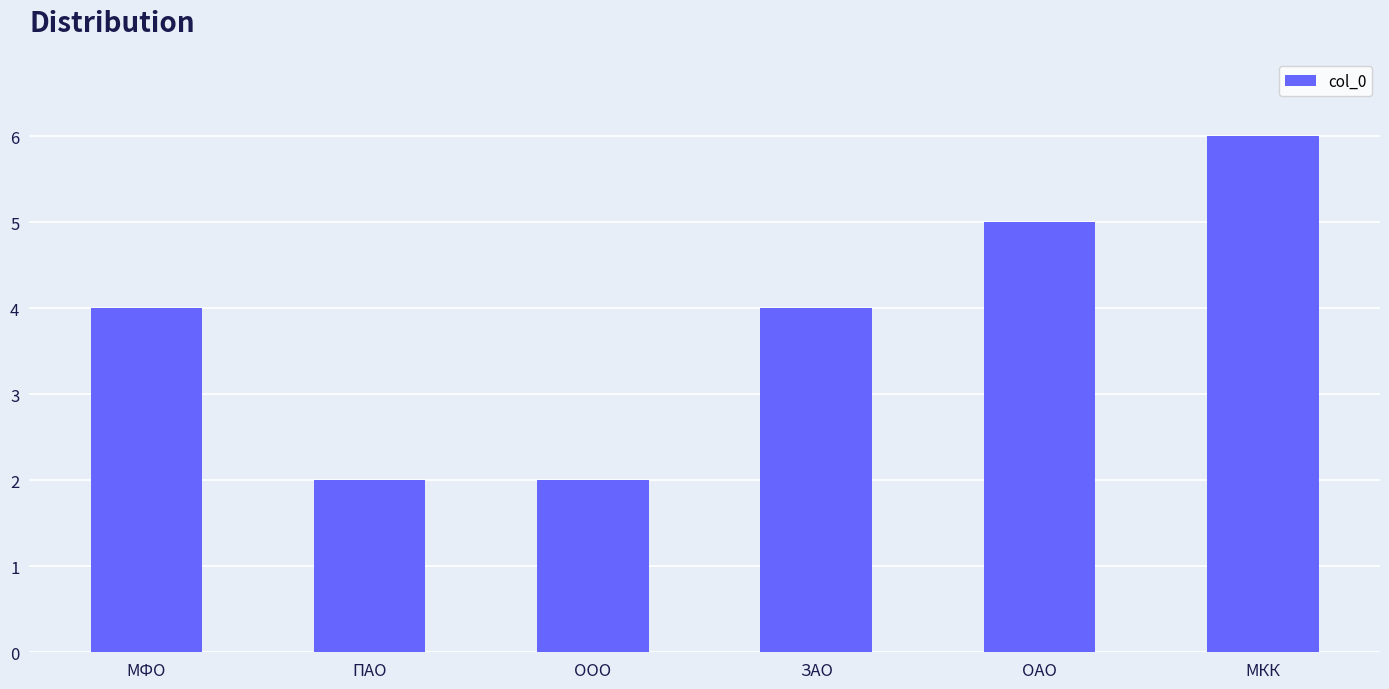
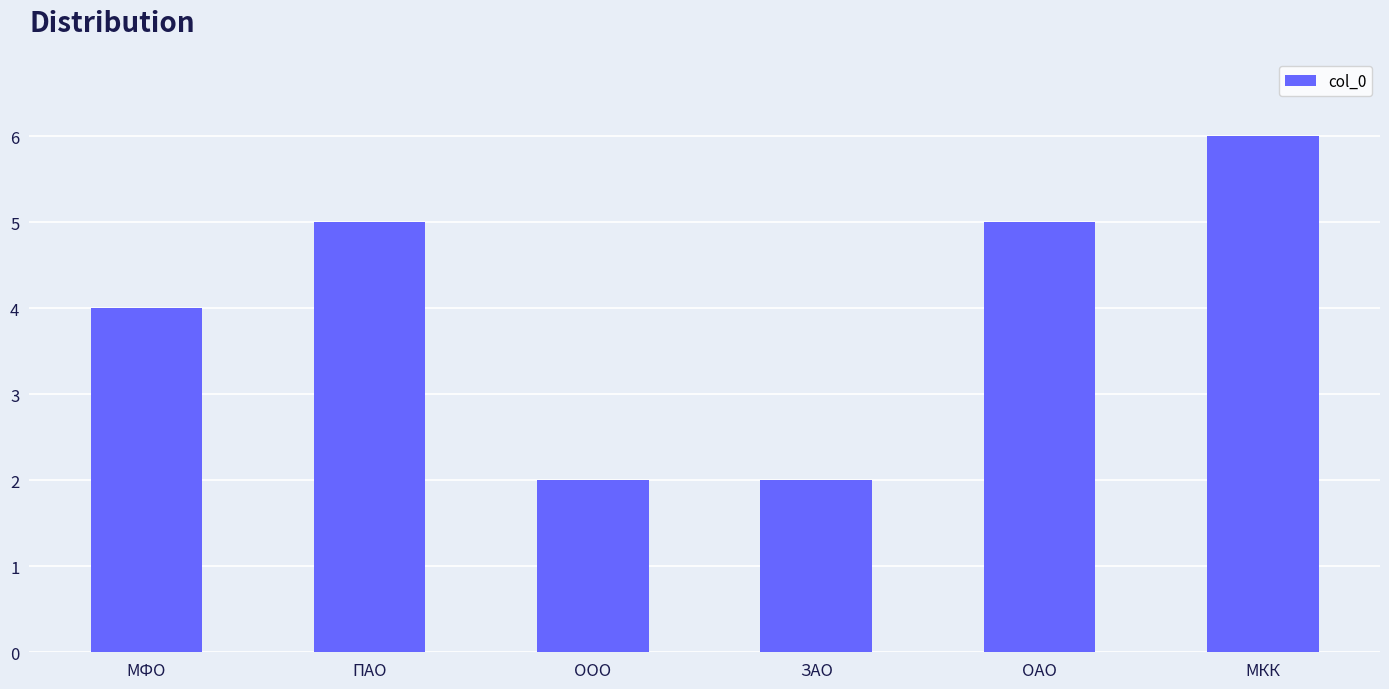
  {
    "МФО": 4,
-   "ПАО": 2,
+   "ПАО": 5,
    "ООО": 2,
-   "ЗАО": 4,
+   "ЗАО": 2,
    "ОАО": 5,
    "МКК": 6
  }
